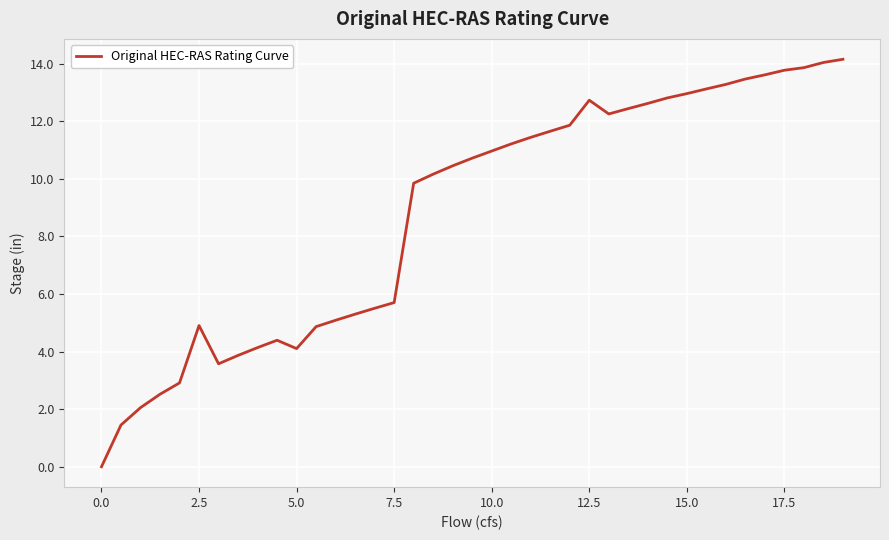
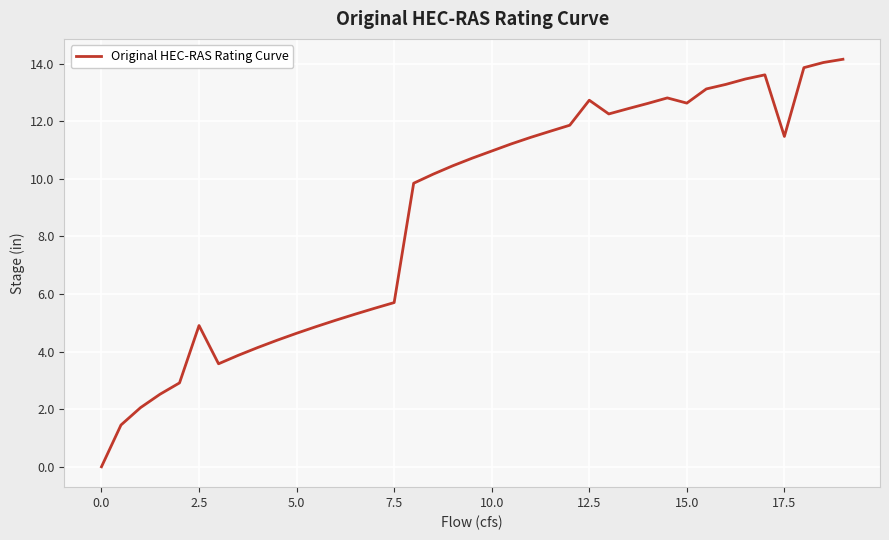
  {
    "0.0": 0.0,
    "2.5": 4.9,
-   "5.0": 4.1,
+   "5.0": 4.6,
    "7.5": 5.7,
    "10.0": 11.0,
    "12.5": 12.7,
-   "15.0": 13.0,
-   "17.5": 13.8
+   "15.0": 12.6,
+   "17.5": 11.5
  }
